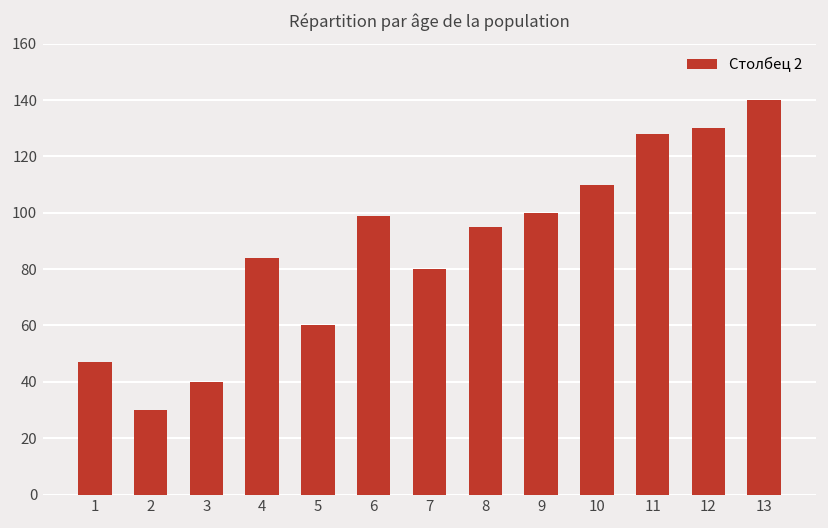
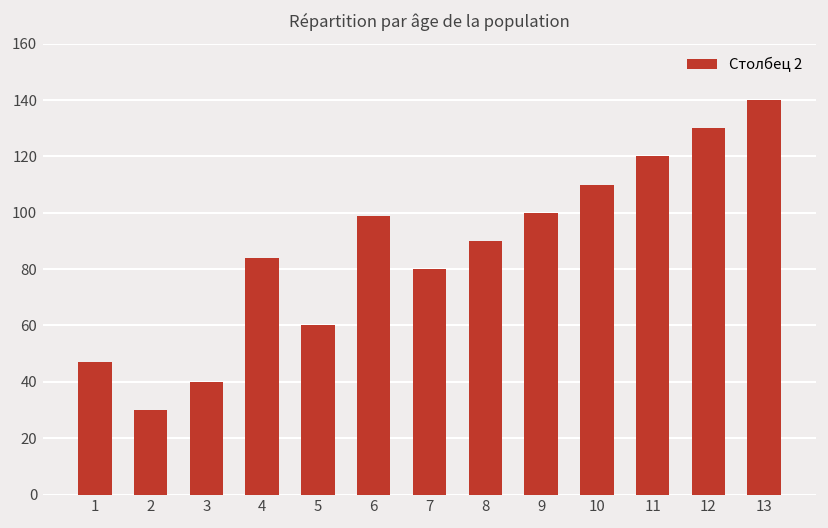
  {
    "1": 47,
    "2": 30,
    "3": 40,
    "4": 84,
    "5": 60,
    "6": 99,
    "7": 80,
-   "8": 95,
+   "8": 90,
    "9": 100,
    "10": 110,
-   "11": 128,
+   "11": 120,
    "12": 130,
    "13": 140
  }
